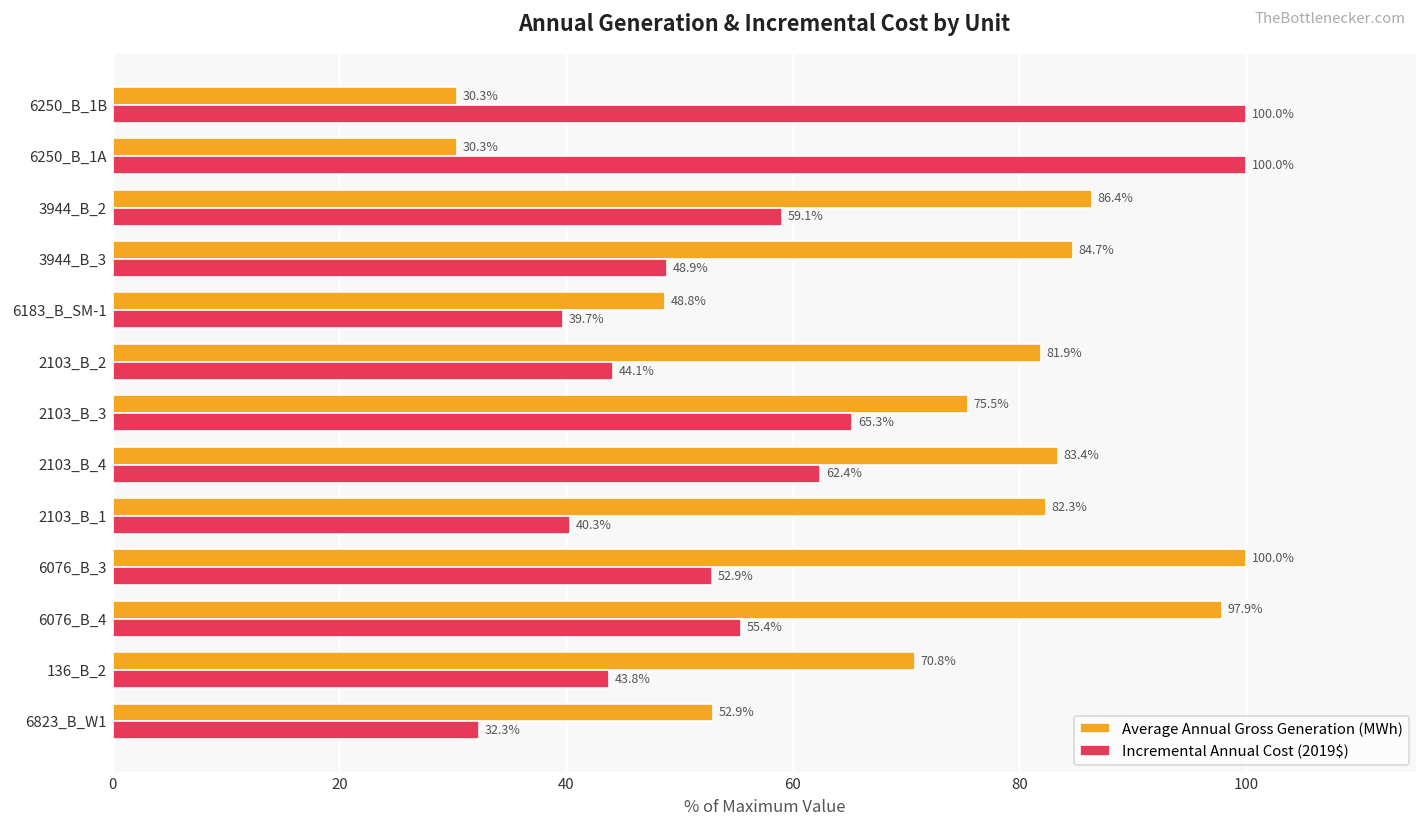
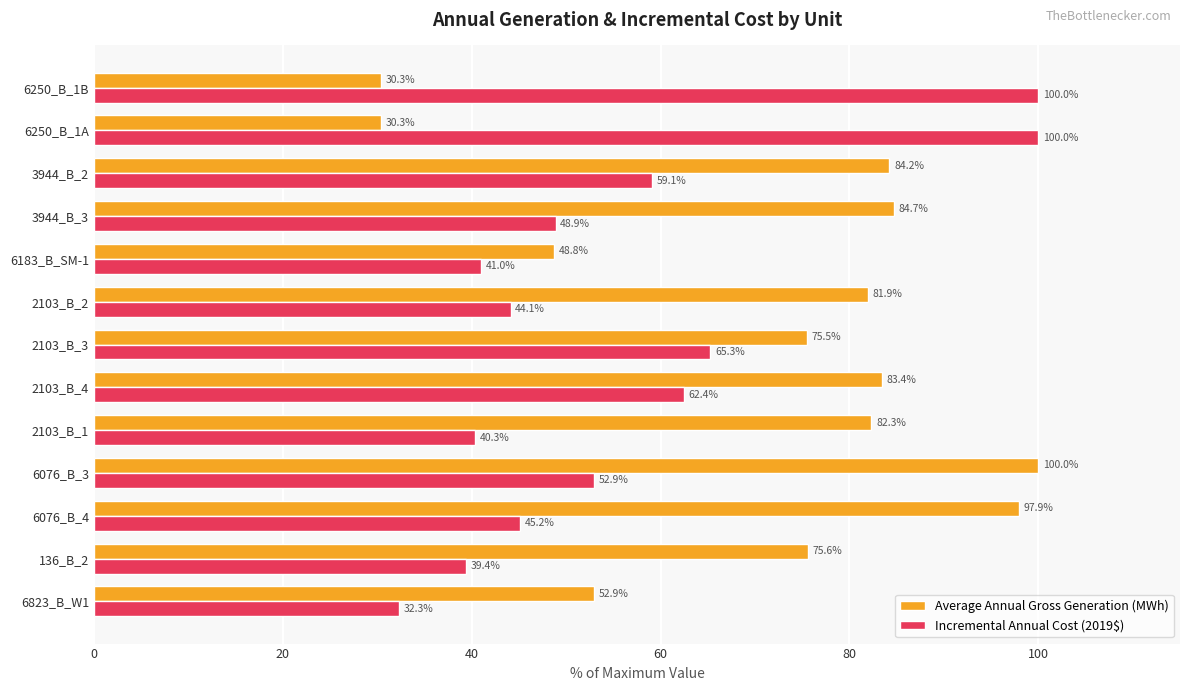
  {
    "Average Annual Gross Generation (MWh)": {
      "6250_B_1B": "30.3%",
      "6250_B_1A": "30.3%",
-     "3944_B_2": "86.4%",
+     "3944_B_2": "84.2%",
      "3944_B_3": "84.7%",
      "6183_B_SM-1": "48.8%",
      "2103_B_2": "81.9%",
      "2103_B_3": "75.5%",
      "2103_B_4": "83.4%",
      "2103_B_1": "82.3%",
      "6076_B_3": "100.0%",
      "6076_B_4": "97.9%",
-     "136_B_2": "70.8%",
+     "136_B_2": "75.6%",
      "6823_B_W1": "52.9%"
    },
    "Incremental Annual Cost (2019$)": {
      "6250_B_1B": "100.0%",
      "6250_B_1A": "100.0%",
      "3944_B_2": "59.1%",
      "3944_B_3": "48.9%",
-     "6183_B_SM-1": "39.7%",
+     "6183_B_SM-1": "41.0%",
      "2103_B_2": "44.1%",
      "2103_B_3": "65.3%",
      "2103_B_4": "62.4%",
      "2103_B_1": "40.3%",
      "6076_B_3": "52.9%",
-     "6076_B_4": "55.4%",
-     "136_B_2": "43.8%",
+     "6076_B_4": "45.2%",
+     "136_B_2": "39.4%",
      "6823_B_W1": "32.3%"
    }
  }
